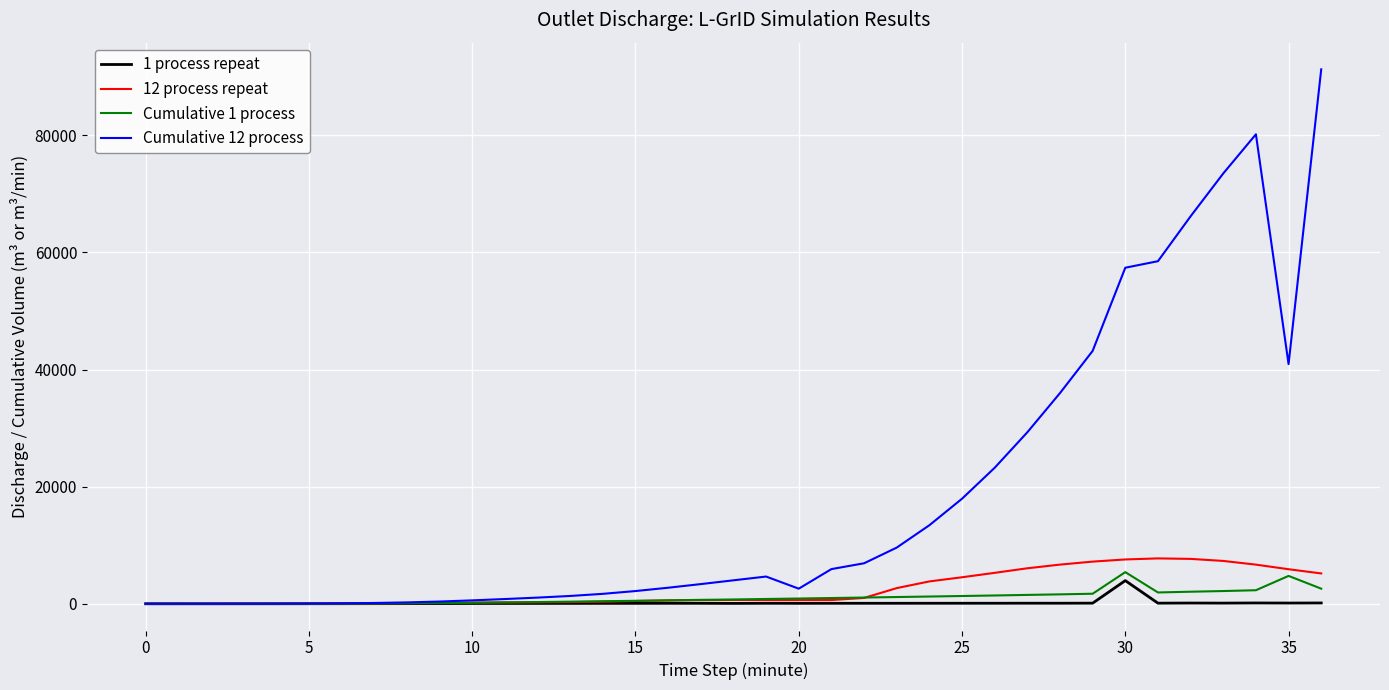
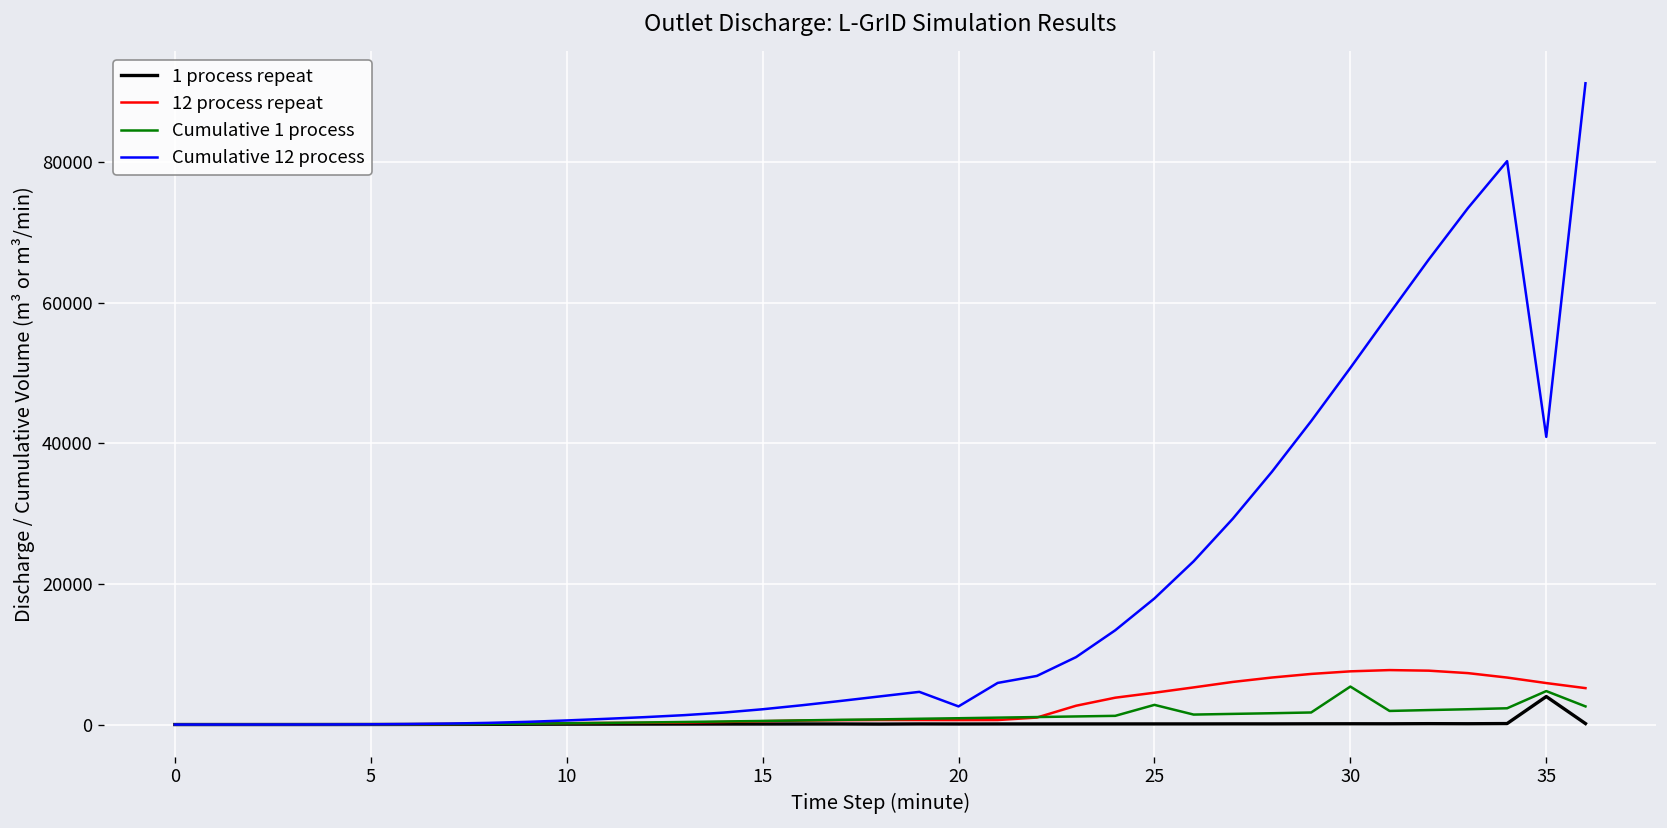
  {
    "1 process repeat": {
      "20": 0,
      "25": 0,
-     "30": 4000,
-     "35": 0
+     "30": 0,
+     "35": 4000
    },
    "12 process repeat": {
      "25": 5000,
      "30": 8000,
      "35": 6000
    },
    "Cumulative 1 process": {
-     "25": 1000,
+     "25": 3000,
      "30": 5000,
      "35": 5000
    },
    "Cumulative 12 process": {
      "15": 2000,
      "20": 3000,
      "25": 18000,
-     "30": 57000,
+     "30": 51000,
      "35": 41000
    }
  }
